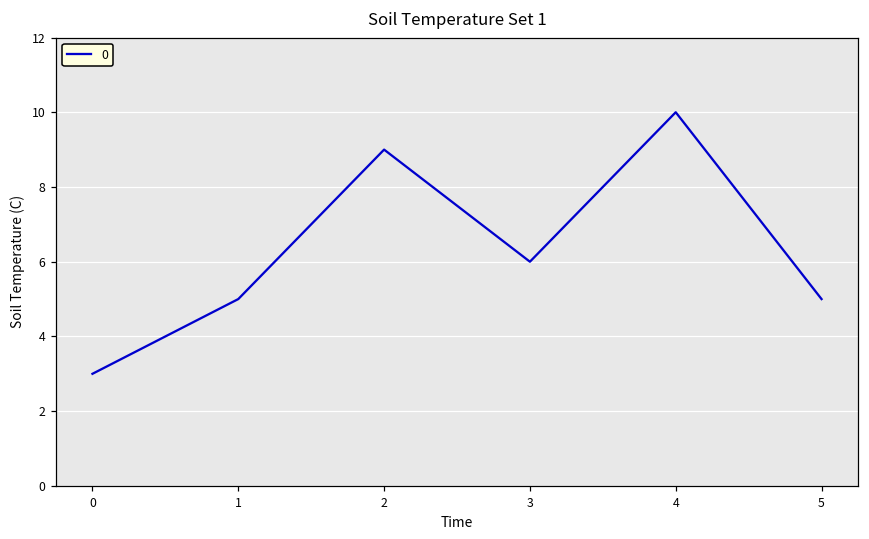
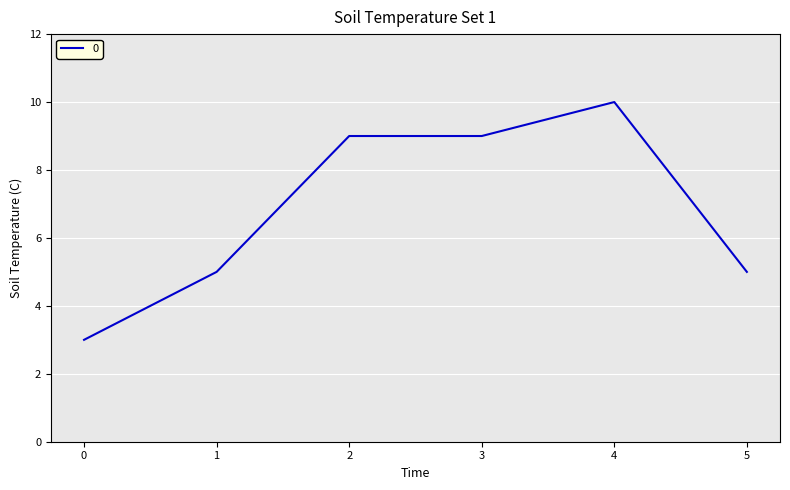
  {
    "0": 3,
    "1": 5,
    "2": 9,
-   "3": 6,
+   "3": 9,
    "4": 10,
    "5": 5
  }
